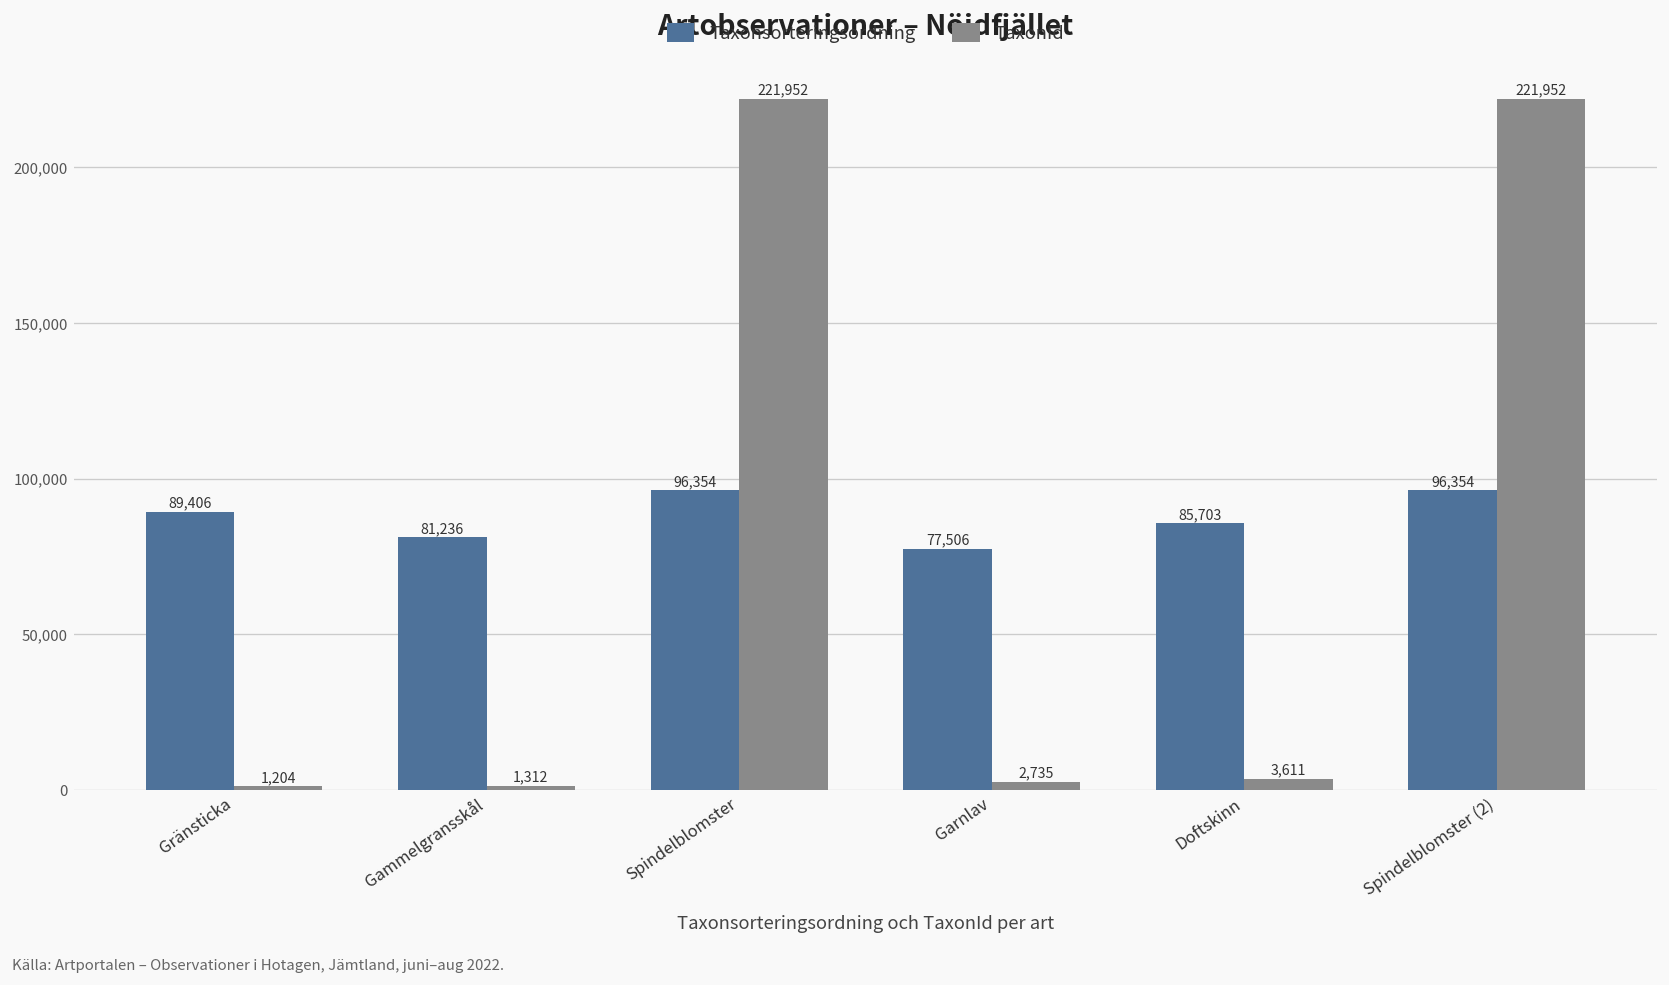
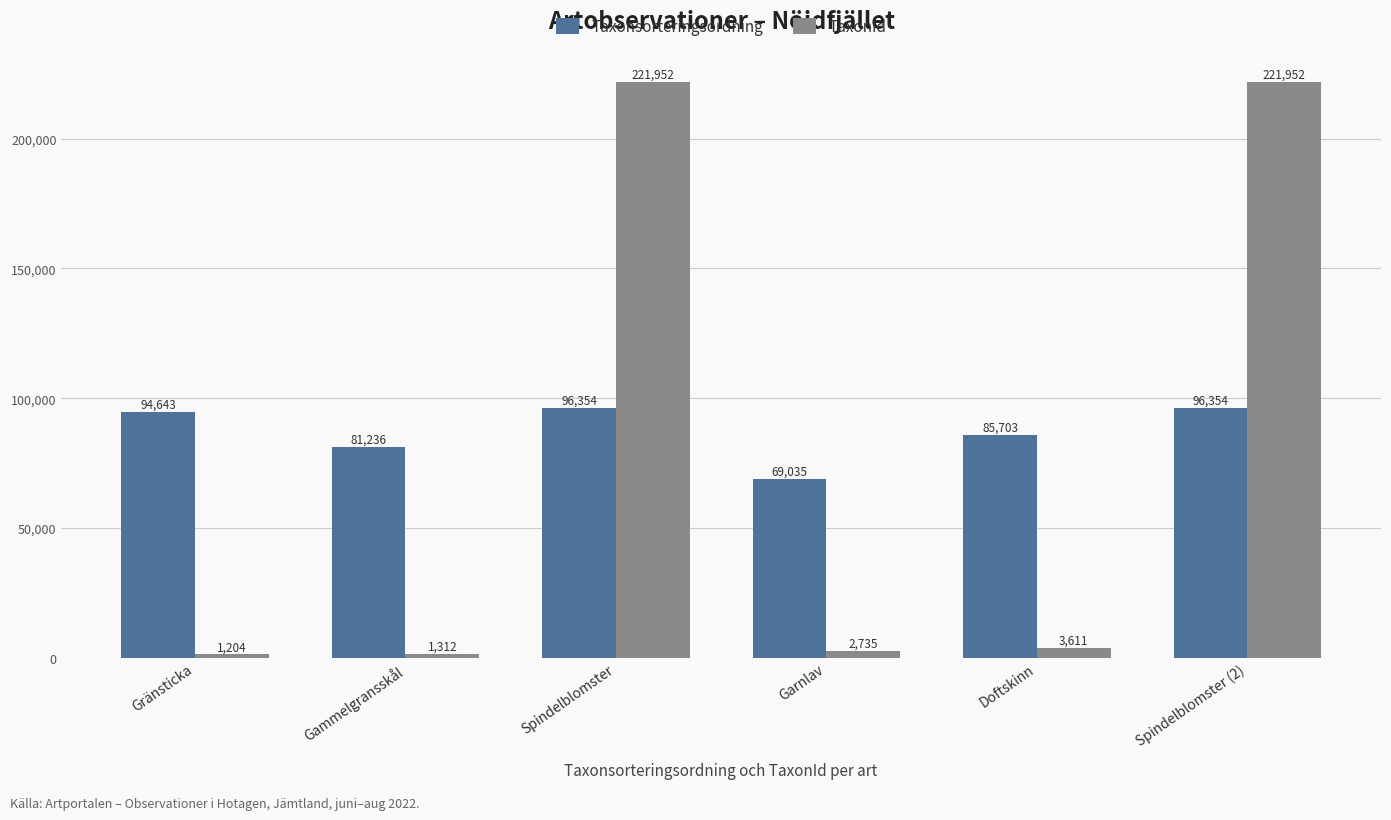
  {
    "Taxonsorteringsordning": {
-     "Gränsticka": "89,406",
+     "Gränsticka": "94,643",
      "Gammelgransskål": "81,236",
      "Spindelblomster": "96,354",
-     "Garnlav": "77,506",
+     "Garnlav": "69,035",
      "Doftskinn": "85,703",
      "Spindelblomster (2)": "96,354"
    },
    "TaxonId": {
      "Gränsticka": "1,204",
      "Gammelgransskål": "1,312",
      "Spindelblomster": "221,952",
      "Garnlav": "2,735",
      "Doftskinn": "3,611",
      "Spindelblomster (2)": "221,952"
    }
  }
